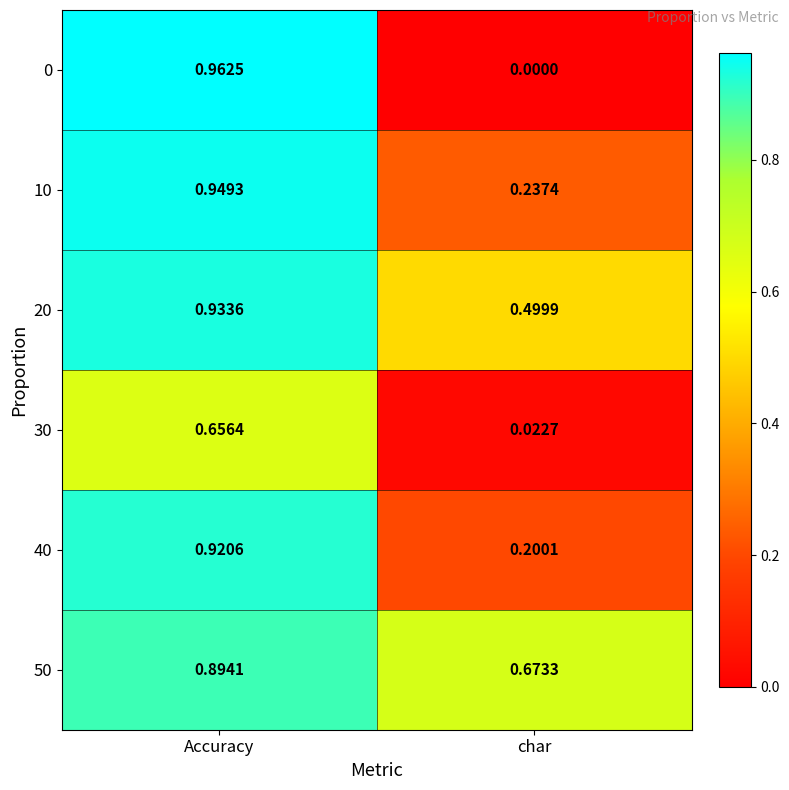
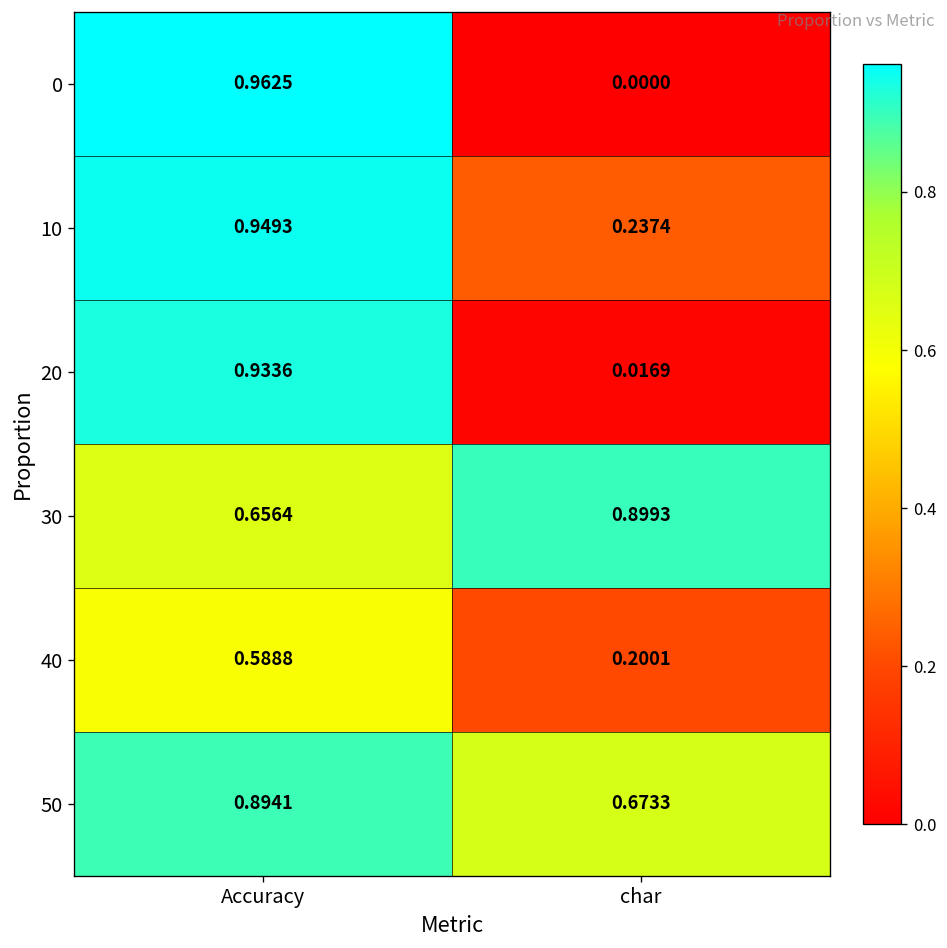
  {
    "0": {
      "Accuracy": 0.9625,
      "char": 0.0000
    },
    "10": {
      "Accuracy": 0.9493,
      "char": 0.2374
    },
    "20": {
      "Accuracy": 0.9336,
-     "char": 0.4999
+     "char": 0.0169
    },
    "30": {
      "Accuracy": 0.6564,
-     "char": 0.0227
+     "char": 0.8993
    },
    "40": {
-     "Accuracy": 0.9206,
+     "Accuracy": 0.5888,
      "char": 0.2001
    },
    "50": {
      "Accuracy": 0.8941,
      "char": 0.6733
    }
  }
